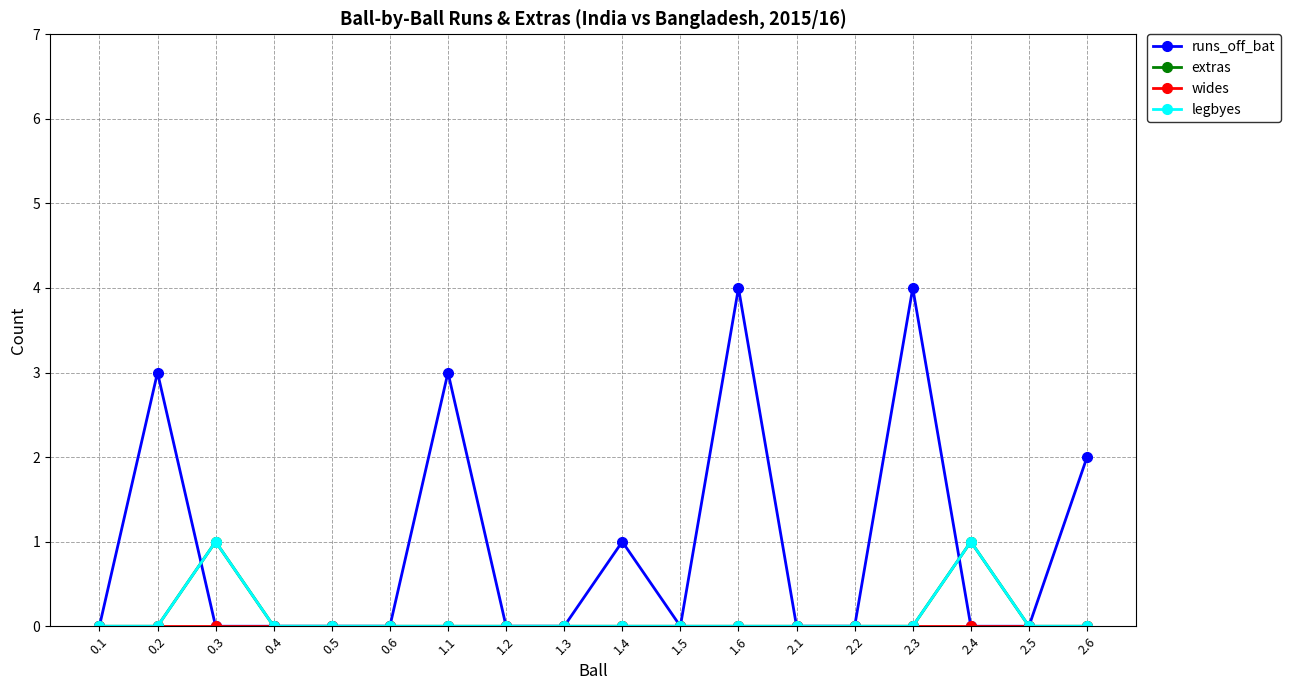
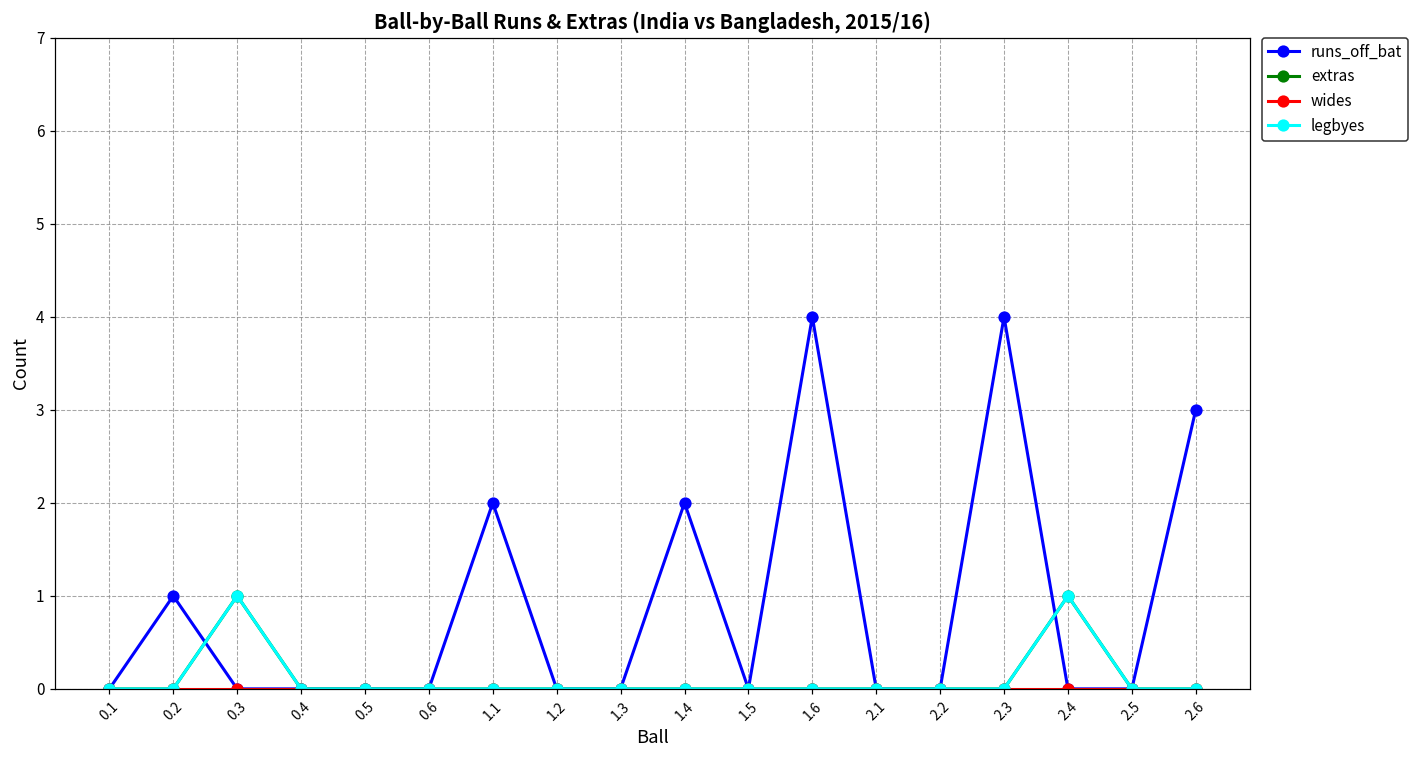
  {
    "runs_off_bat": {
-     "0.2": 3,
-     "1.1": 3,
-     "1.4": 1,
+     "0.2": 1,
+     "1.1": 2,
+     "1.4": 2,
      "1.6": 4,
      "2.3": 4,
-     "2.6": 2
+     "2.6": 3
    },
    "legbyes": {
      "0.3": 1,
      "2.4": 1
    }
  }
